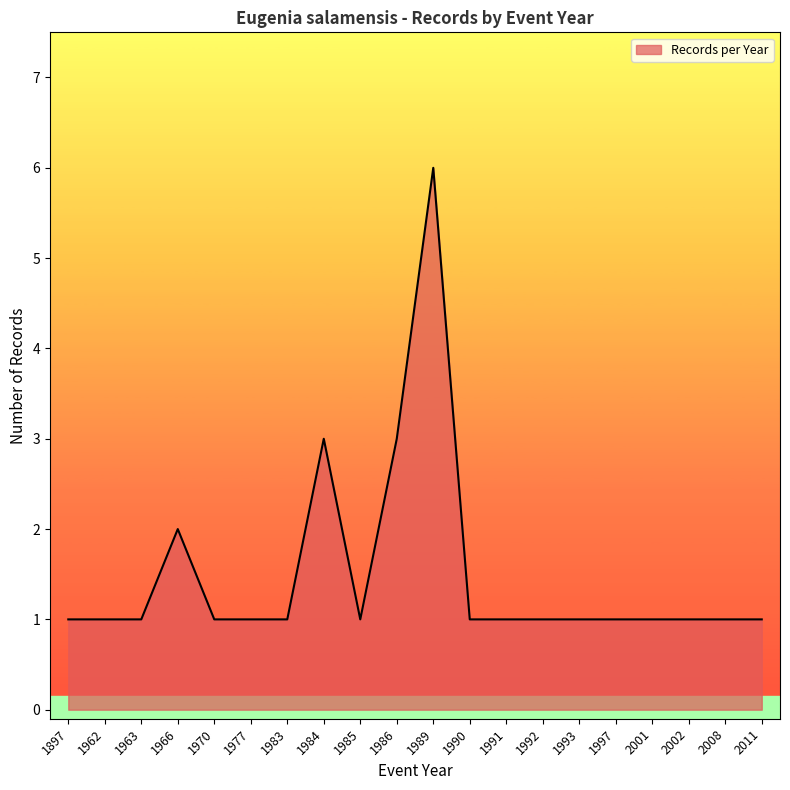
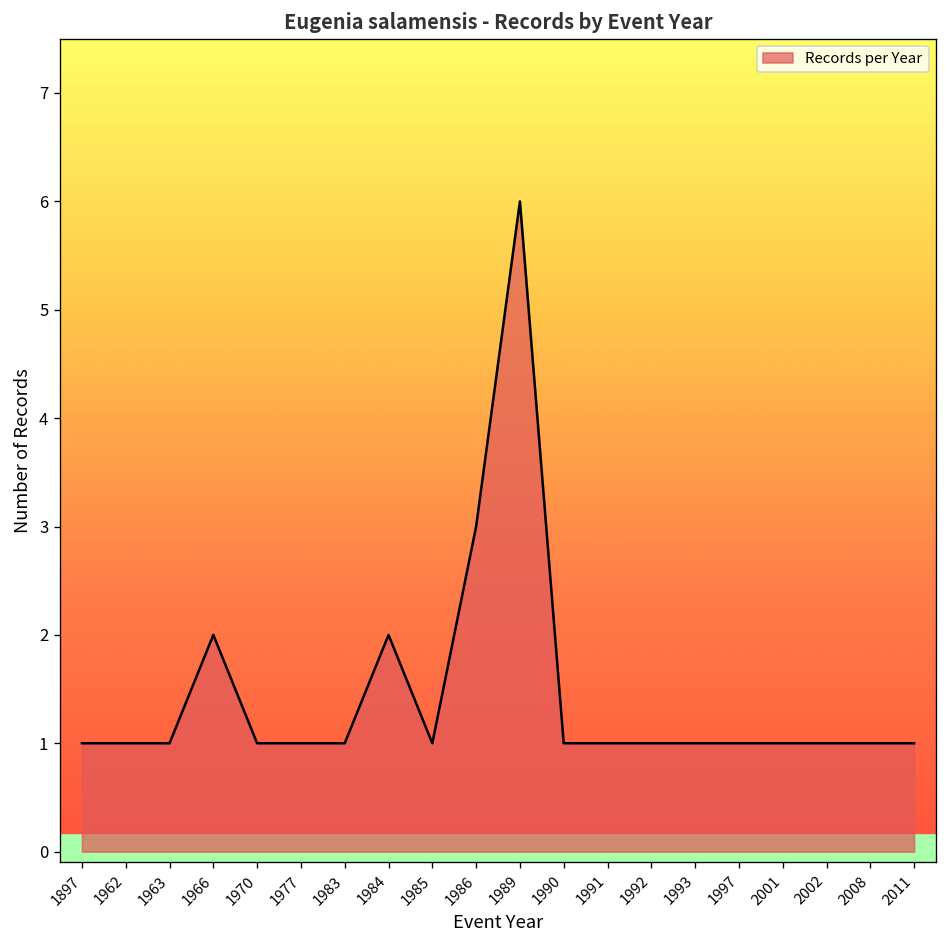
  {
    "1897": 1,
    "1962": 1,
    "1963": 1,
    "1966": 2,
    "1970": 1,
    "1977": 1,
    "1983": 1,
-   "1984": 3,
+   "1984": 2,
    "1985": 1,
    "1986": 3,
    "1989": 6,
    "1990": 1,
    "1991": 1,
    "1992": 1,
    "1993": 1,
    "1997": 1,
    "2001": 1,
    "2002": 1,
    "2008": 1,
    "2011": 1
  }
